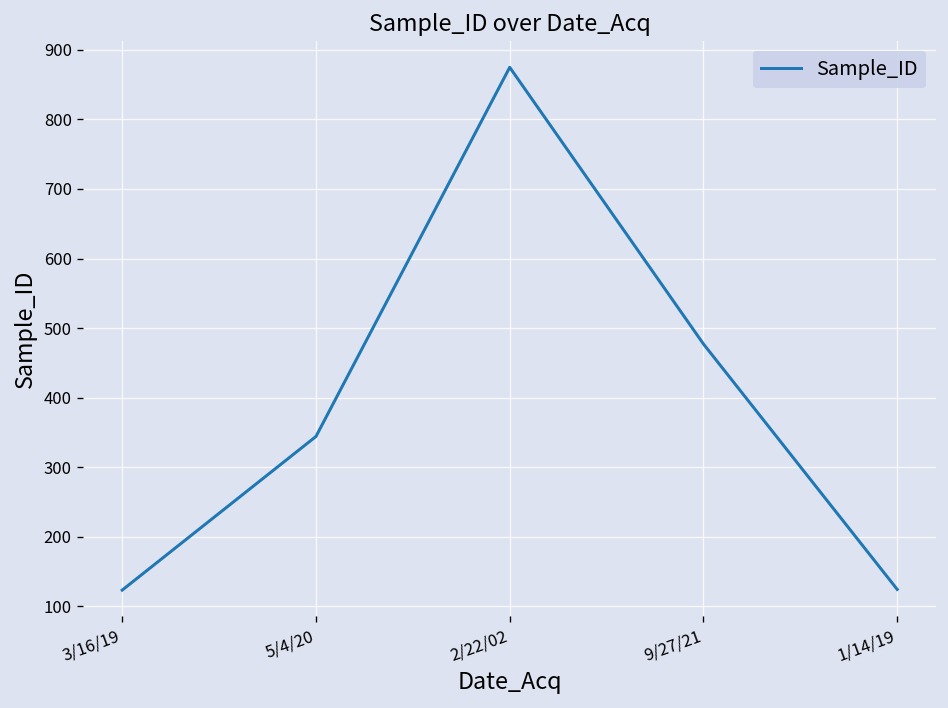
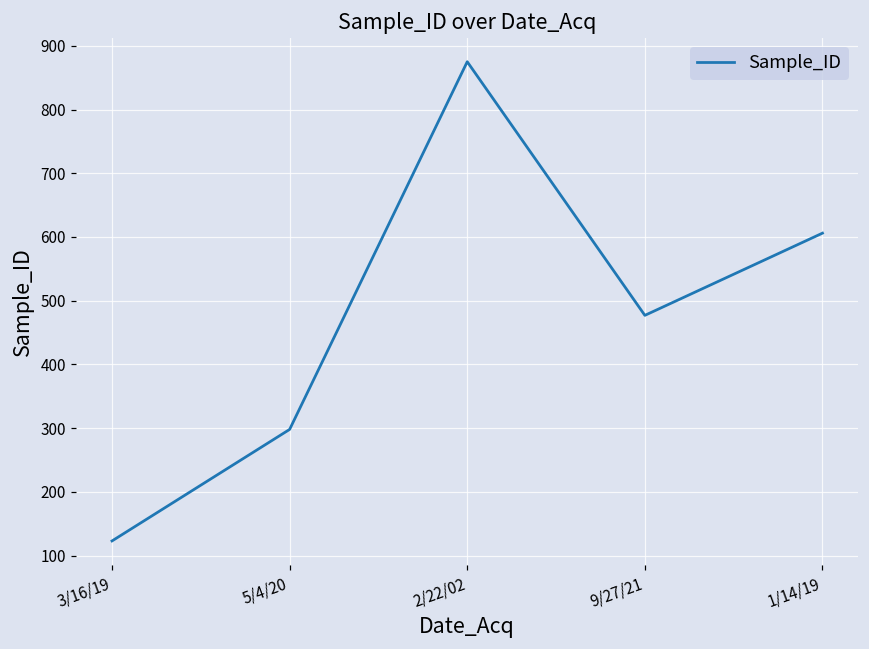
  {
    "3/16/19": 120,
-   "5/4/20": 340,
+   "5/4/20": 300,
    "2/22/02": 880,
    "9/27/21": 480,
-   "1/14/19": 120
+   "1/14/19": 610
  }
